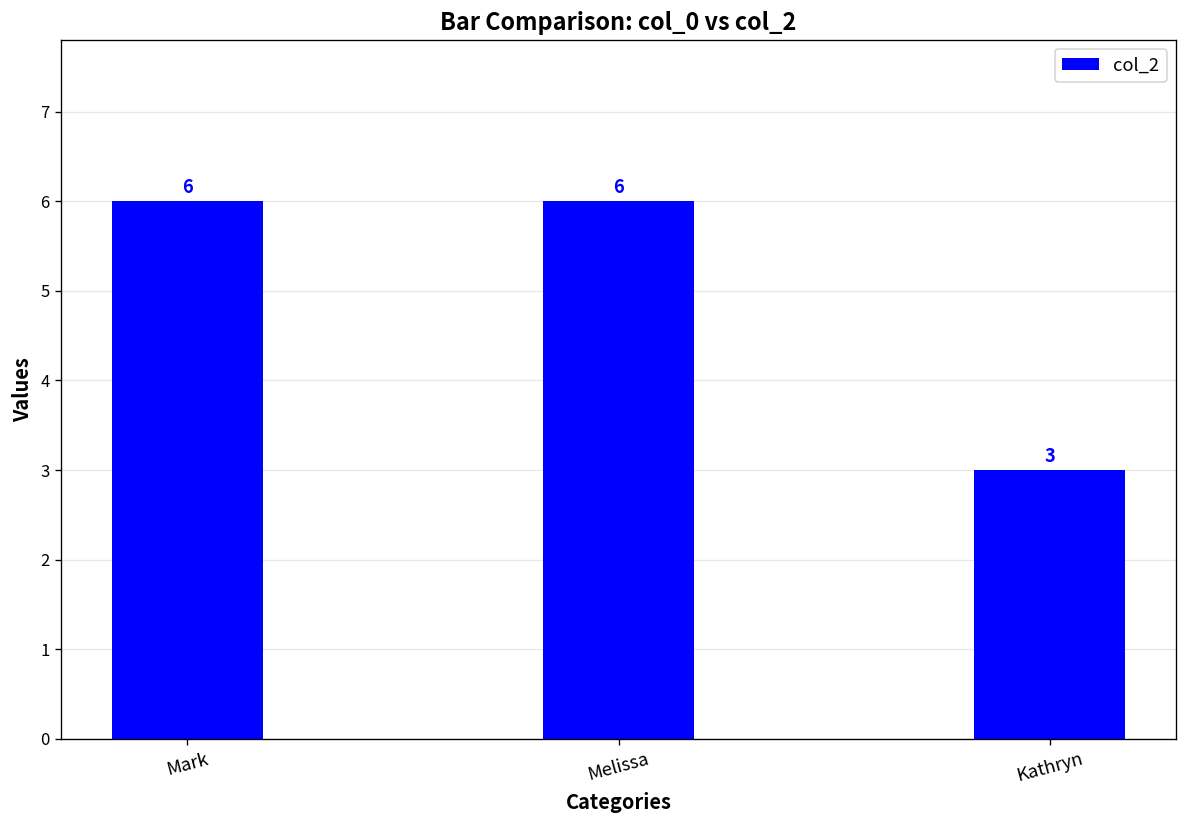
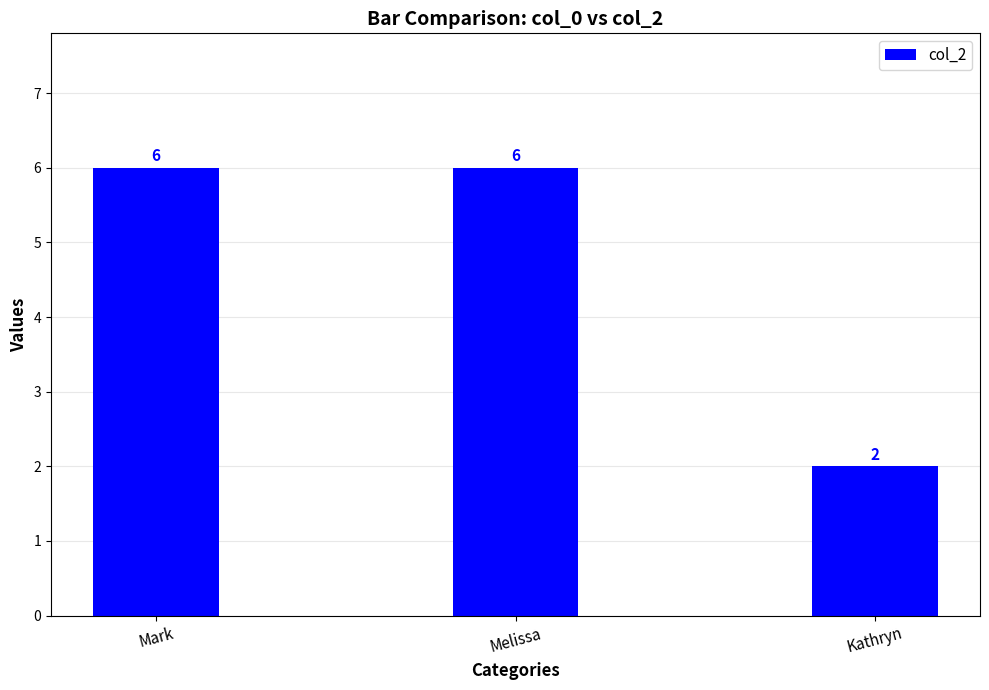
  {
    "Mark": 6,
    "Melissa": 6,
-   "Kathryn": 3
+   "Kathryn": 2
  }
